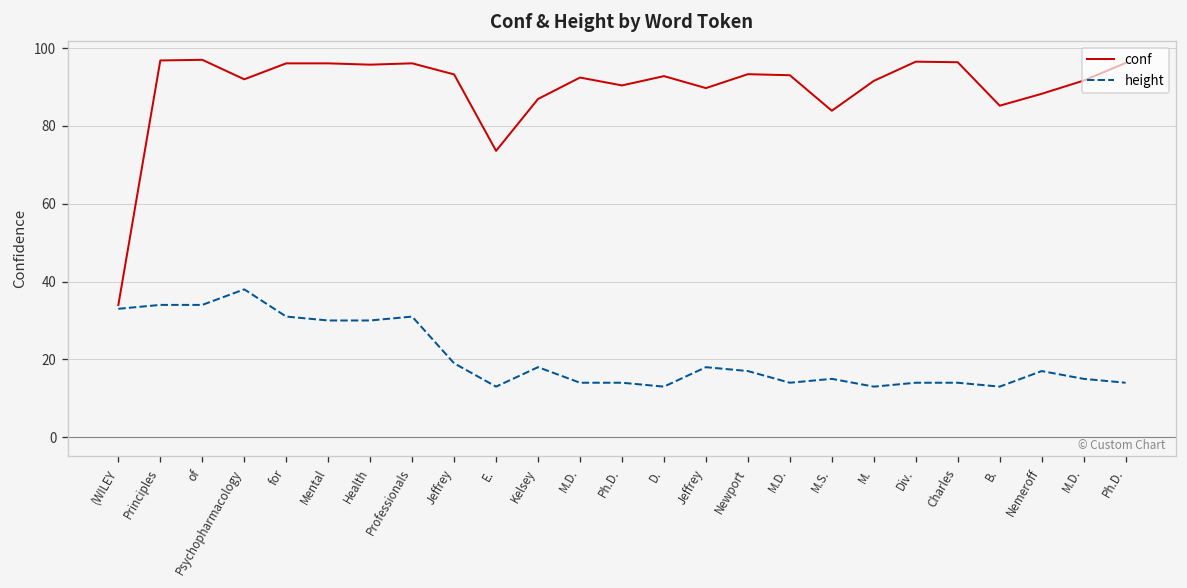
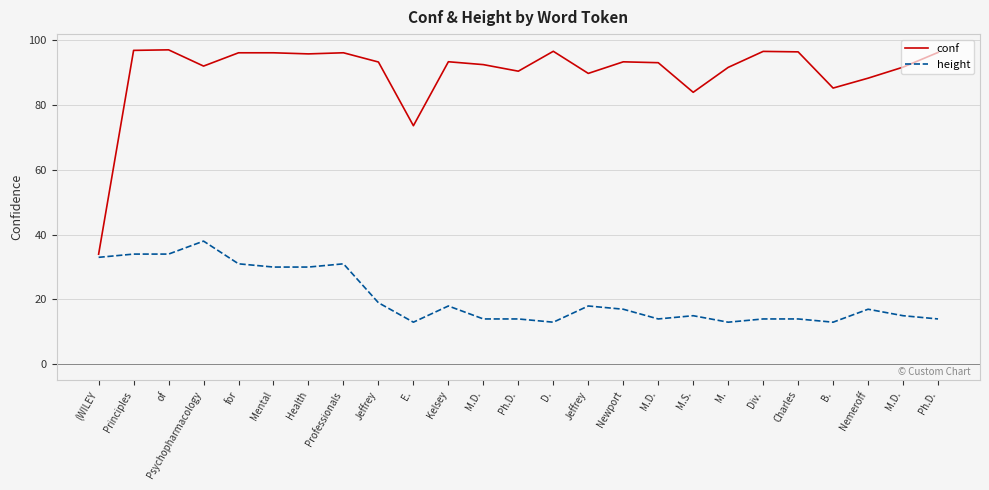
  {
    "conf": {
      "(WILEY": 34,
      "Principles": 97,
      "of": 97,
      "Psychopharmacology": 92,
      "for": 96,
      "Mental": 96,
      "Health": 96,
      "Professionals": 96,
      "E.": 74,
-     "Kelsey": 87,
-     "D.": 93,
+     "Kelsey": 93,
+     "D.": 97,
      "Newport": 93,
      "M.S.": 84,
      "M.": 92,
      "Div.": 96,
      "Charles": 96,
      "B.": 85,
      "Nemeroff": 88
    },
    "height": {
      "(WILEY": 33,
      "Principles": 34,
      "of": 34,
      "Psychopharmacology": 38,
      "for": 31,
      "Mental": 30,
      "Health": 30,
      "Professionals": 31,
      "E.": 13,
      "Kelsey": 18,
      "D.": 13,
      "Newport": 17,
      "M.S.": 15,
      "M.": 13,
      "Div.": 14,
      "Charles": 14,
      "B.": 13,
      "Nemeroff": 17
    }
  }
